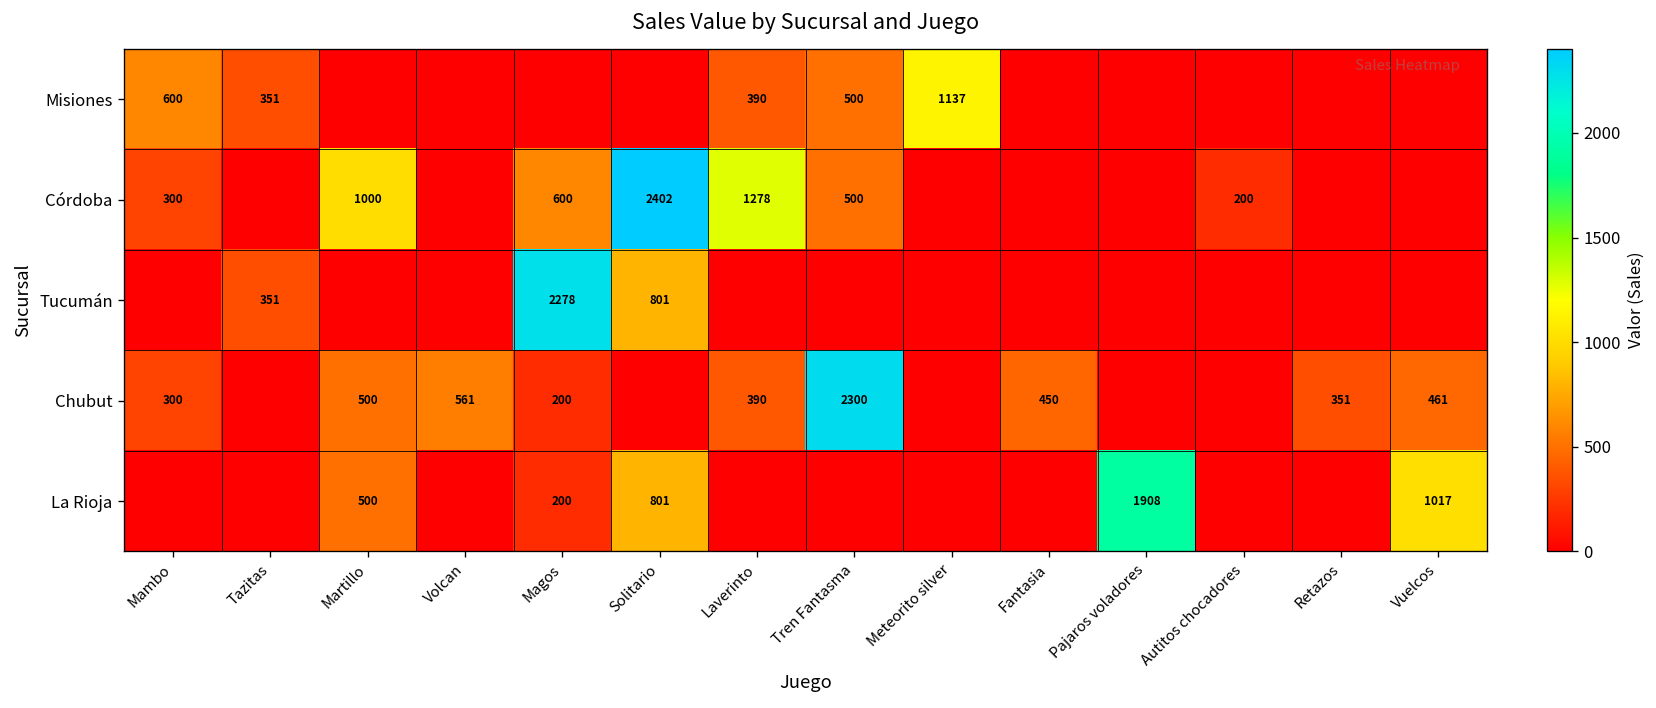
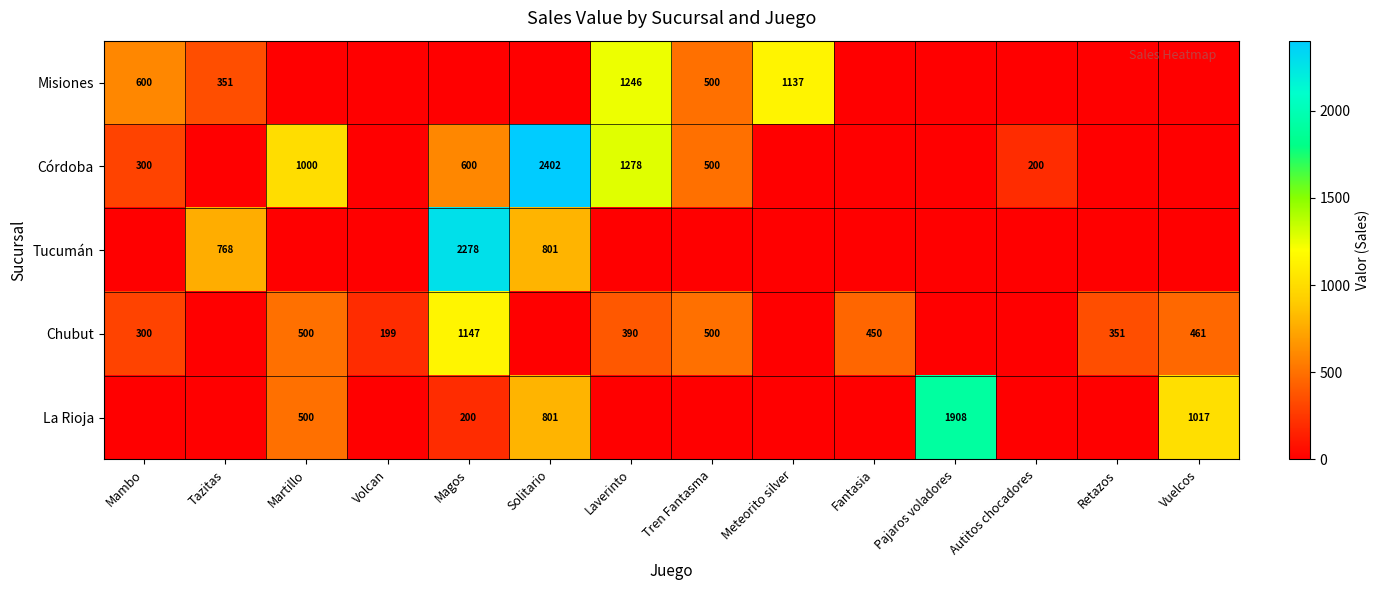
  {
    "Misiones": {
      "Mambo": 600,
      "Tazitas": 351,
-     "Laverinto": 390,
+     "Laverinto": 1246,
      "Tren Fantasma": 500,
      "Meteorito silver": 1137
    },
    "Córdoba": {
      "Mambo": 300,
      "Martillo": 1000,
      "Magos": 600,
      "Solitario": 2402,
      "Laverinto": 1278,
      "Tren Fantasma": 500,
      "Autitos chocadores": 200
    },
    "Tucumán": {
-     "Tazitas": 351,
+     "Tazitas": 768,
      "Magos": 2278,
      "Solitario": 801
    },
    "Chubut": {
      "Mambo": 300,
      "Martillo": 500,
-     "Volcan": 561,
-     "Magos": 200,
+     "Volcan": 199,
+     "Magos": 1147,
      "Laverinto": 390,
-     "Tren Fantasma": 2300,
+     "Tren Fantasma": 500,
      "Fantasia": 450,
      "Retazos": 351,
      "Vuelcos": 461
    },
    "La Rioja": {
      "Martillo": 500,
      "Magos": 200,
      "Solitario": 801,
      "Pajaros voladores": 1908,
      "Vuelcos": 1017
    }
  }
